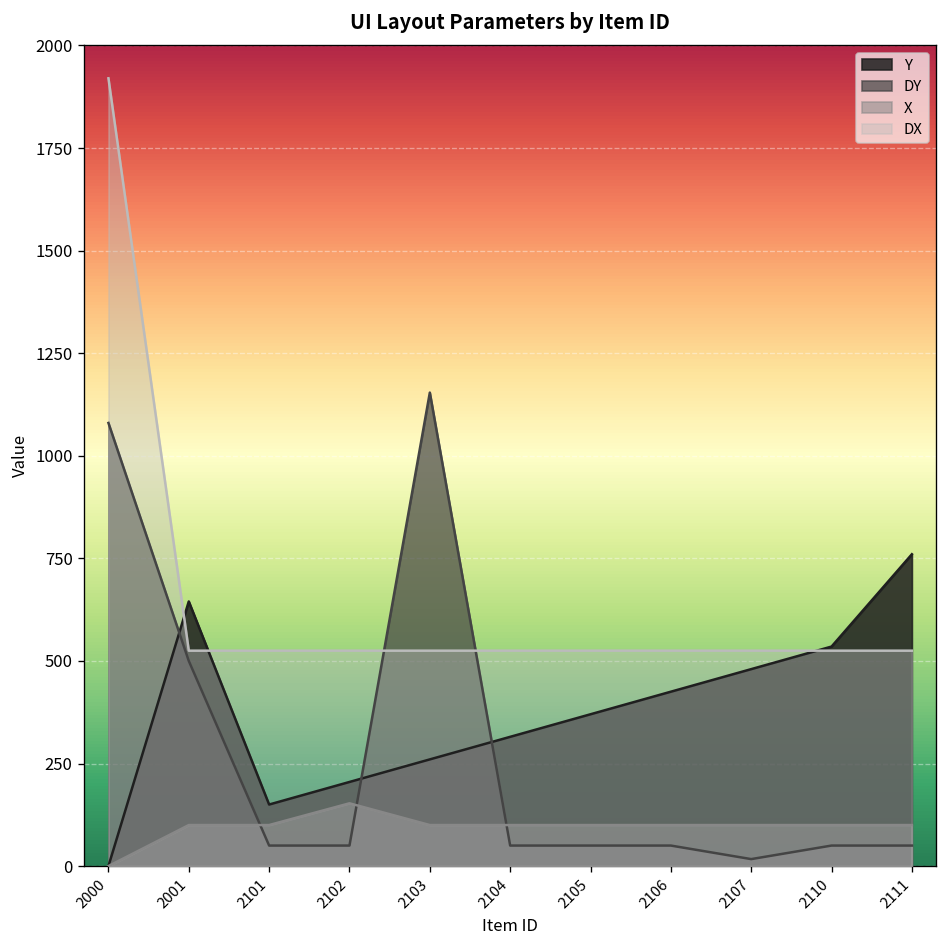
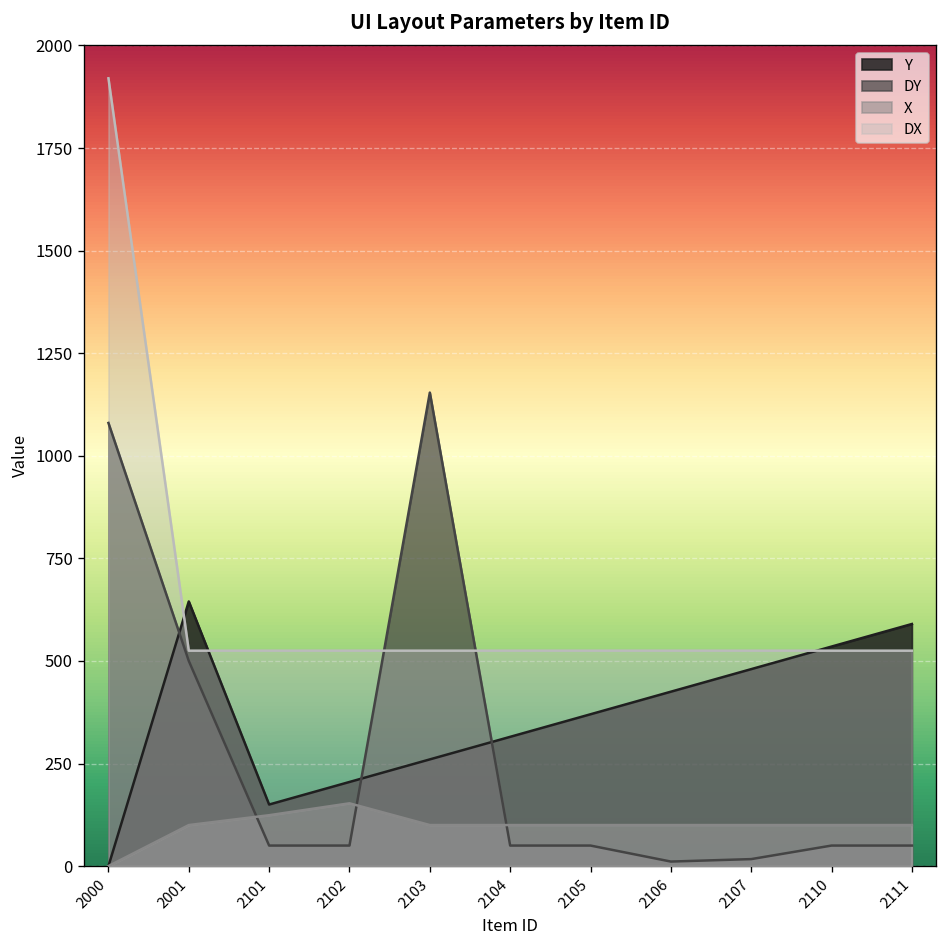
  {
    "Y": {
      "2001": 650,
      "2101": 150,
      "2102": 210,
      "2103": 260,
      "2104": 320,
      "2105": 370,
      "2106": 430,
      "2107": 480,
      "2110": 540,
-     "2111": 760
+     "2111": 590
    },
    "DY": {
      "2000": 1080,
      "2001": 500,
      "2101": 50,
      "2102": 50,
      "2103": 1150,
      "2104": 50,
      "2105": 50,
-     "2106": 50,
+     "2106": 10,
      "2107": 20,
      "2110": 50,
      "2111": 50
    },
    "X": {
      "2001": 100,
-     "2101": 100,
+     "2101": 120,
      "2102": 150,
      "2103": 100,
      "2104": 100,
      "2105": 100,
      "2106": 100,
      "2107": 100,
      "2110": 100,
      "2111": 100
    },
    "DX": {
      "2000": 1920,
      "2001": 530,
      "2101": 530,
      "2102": 530,
      "2103": 530,
      "2104": 530,
      "2105": 530,
      "2106": 530,
      "2107": 530,
      "2110": 530,
      "2111": 530
    }
  }
